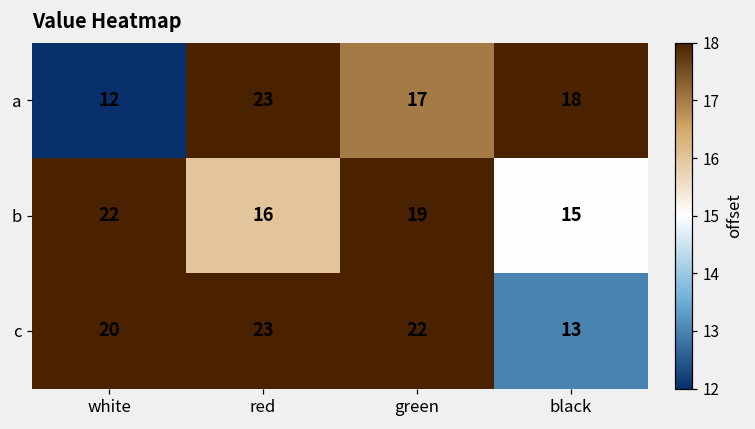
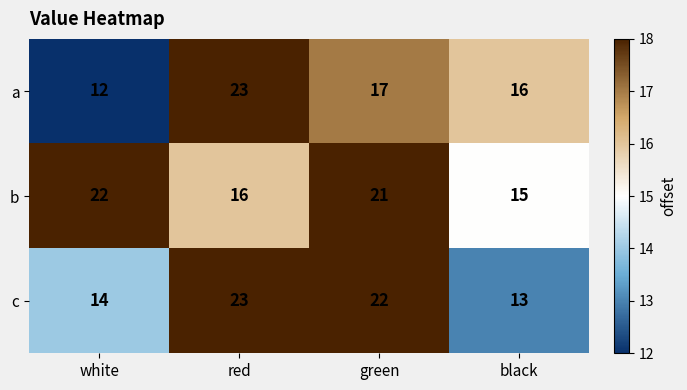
  {
    "a": {
      "white": 12,
      "red": 23,
      "green": 17,
-     "black": 18
+     "black": 16
    },
    "b": {
      "white": 22,
      "red": 16,
-     "green": 19,
+     "green": 21,
      "black": 15
    },
    "c": {
-     "white": 20,
+     "white": 14,
      "red": 23,
      "green": 22,
      "black": 13
    }
  }
